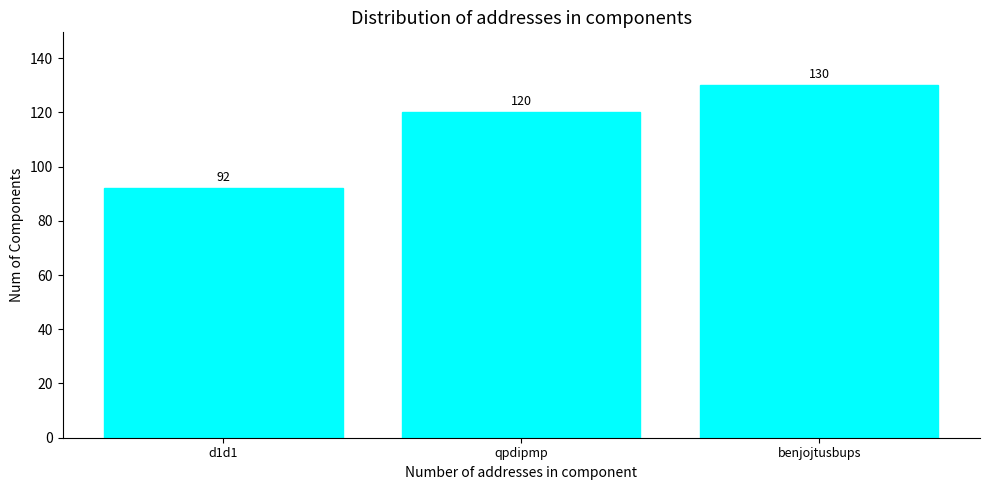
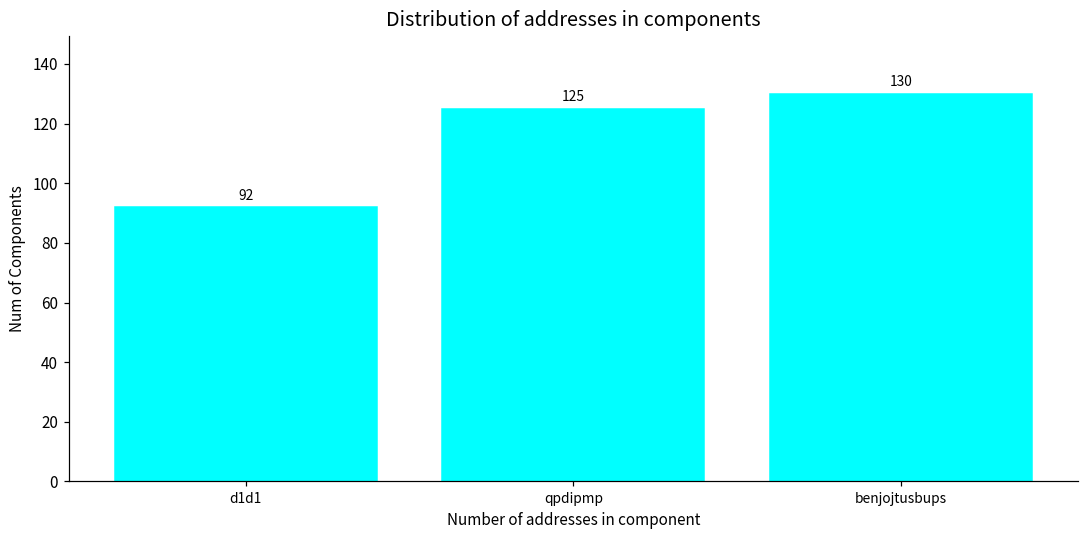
  {
    "d1d1": 92,
-   "qpdipmp": 120,
+   "qpdipmp": 125,
    "benjojtusbups": 130
  }
